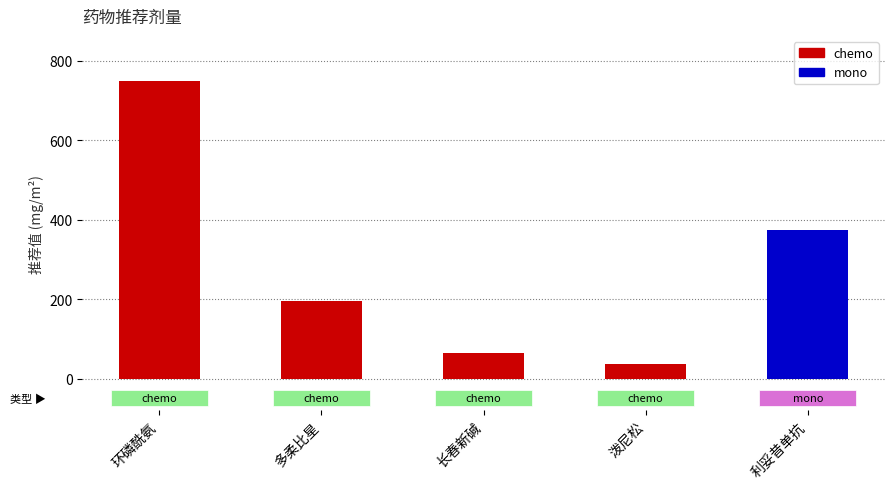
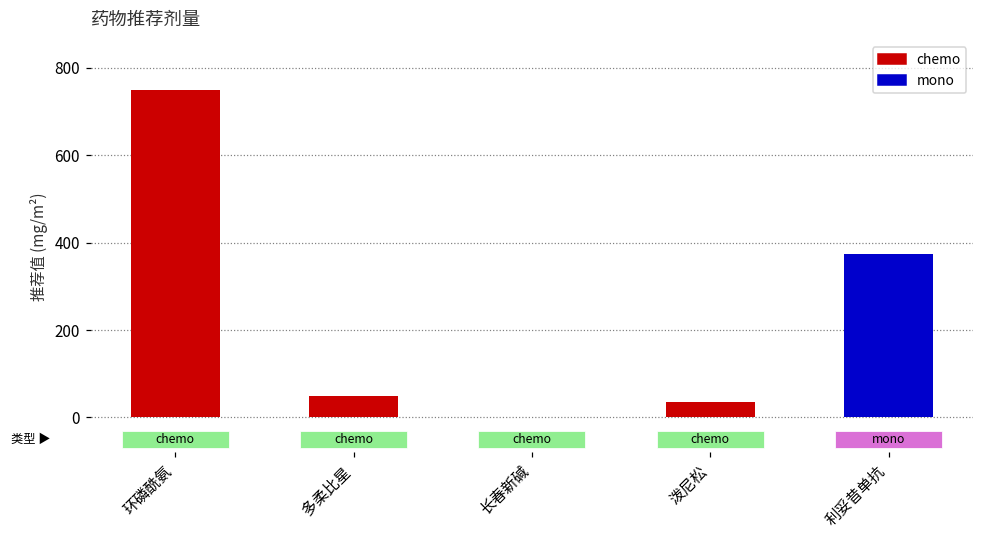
  {
    "环磷酰氨": 750,
-   "多柔比星": 200,
-   "长春新碱": 70,
+   "多柔比星": 50,
+   "长春新碱": 0,
    "泼尼松": 40,
    "利妥昔单抗": 380
  }
